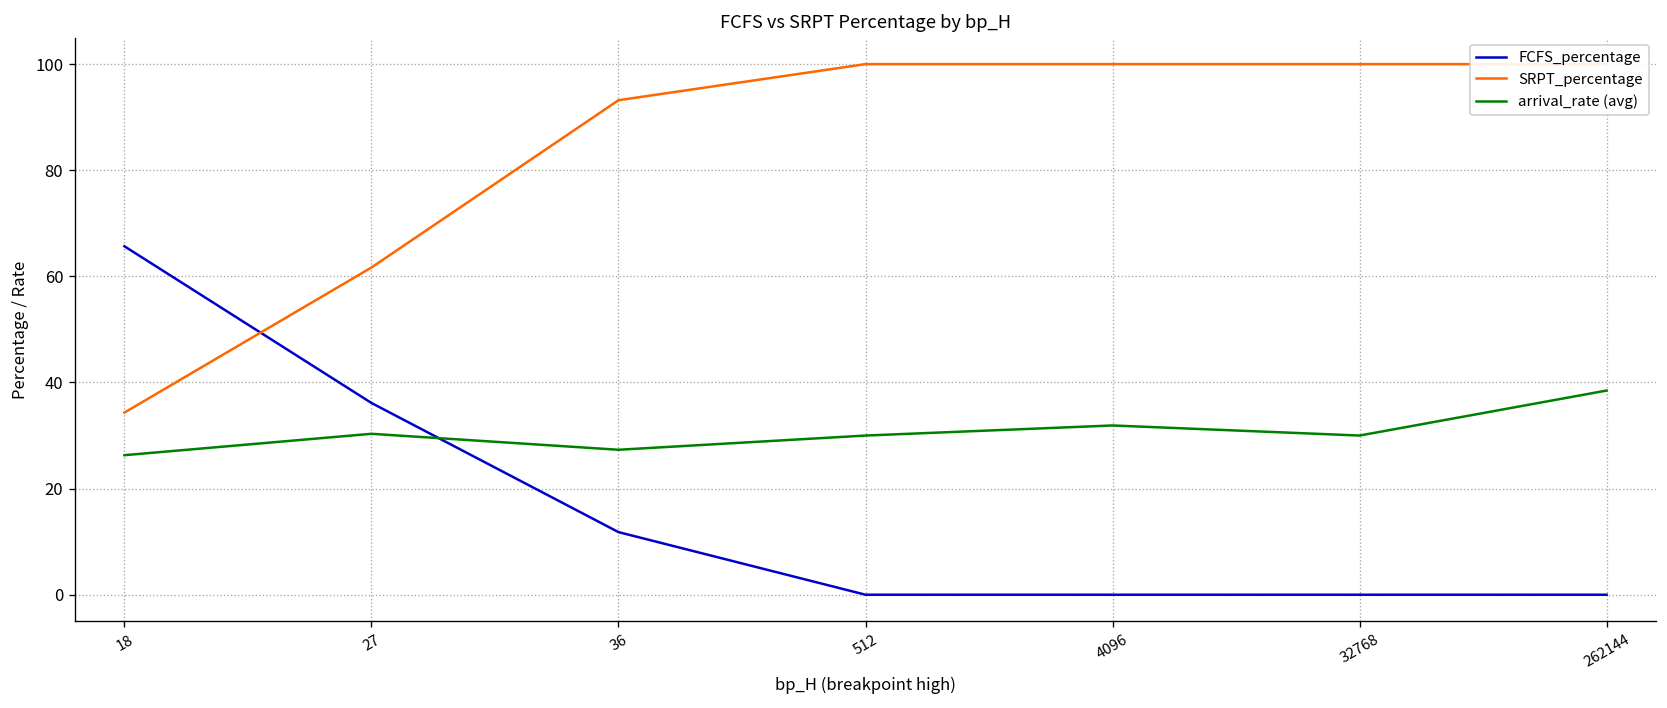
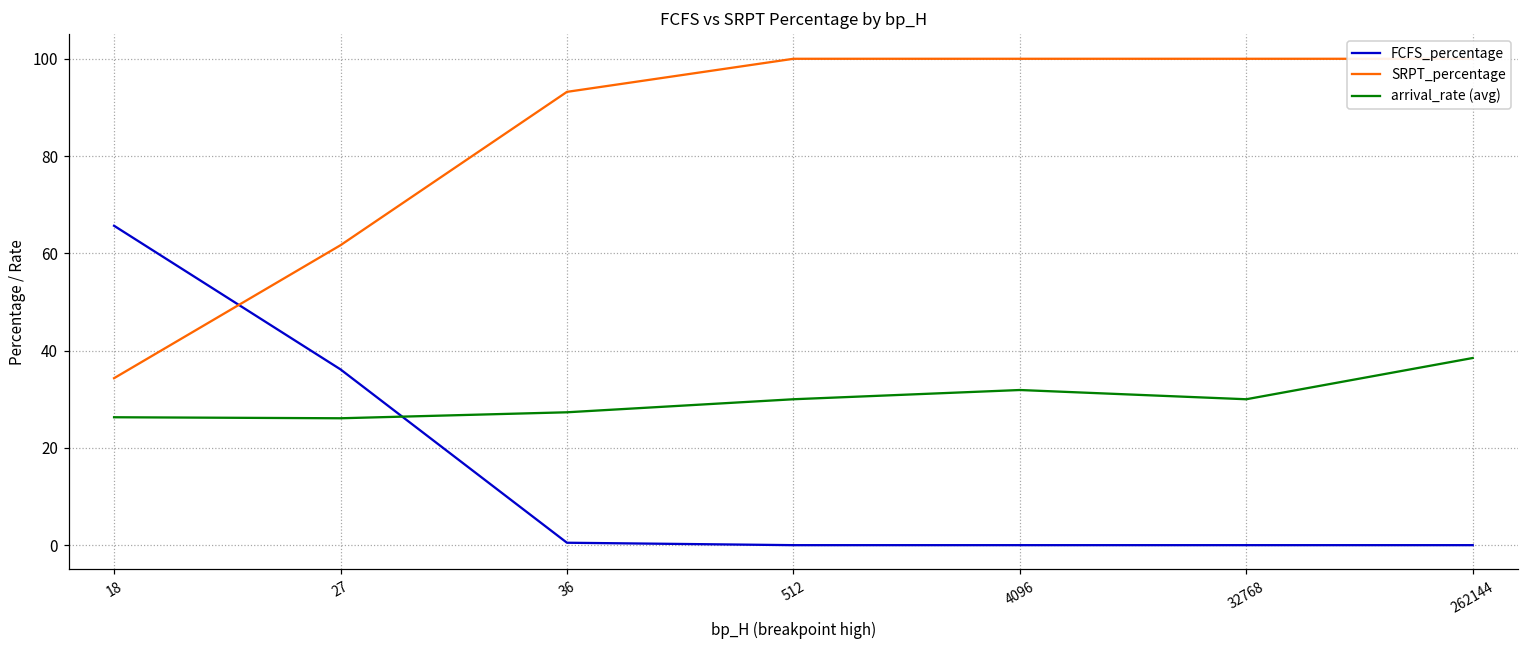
  {
    "FCFS_percentage": {
      "18": 66,
      "27": 36,
-     "36": 12,
+     "36": 1,
      "512": 0,
      "4096": 0,
      "32768": 0,
      "262144": 0
    },
    "SRPT_percentage": {
      "18": 34,
      "27": 62,
      "36": 93,
      "512": 100,
      "4096": 100,
      "32768": 100
    },
    "arrival_rate (avg)": {
      "18": 26,
-     "27": 30,
+     "27": 26,
      "36": 27,
      "512": 30,
      "4096": 32,
      "32768": 30,
      "262144": 38
    }
  }
